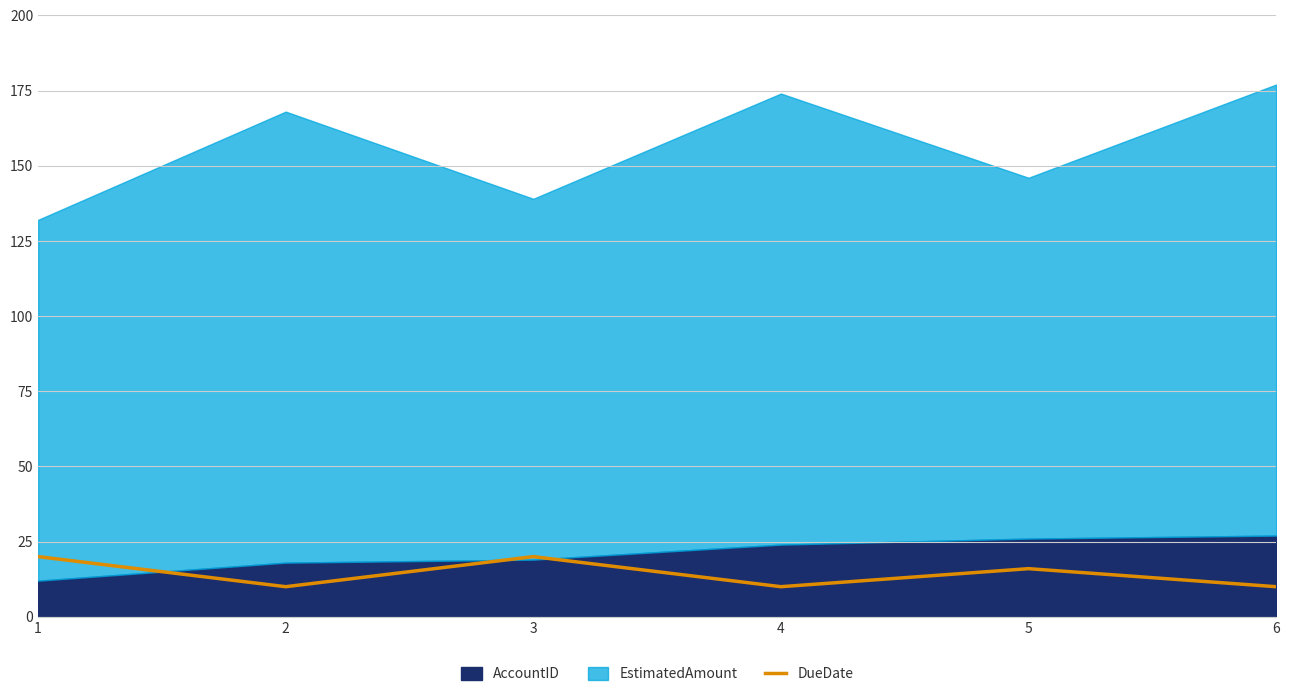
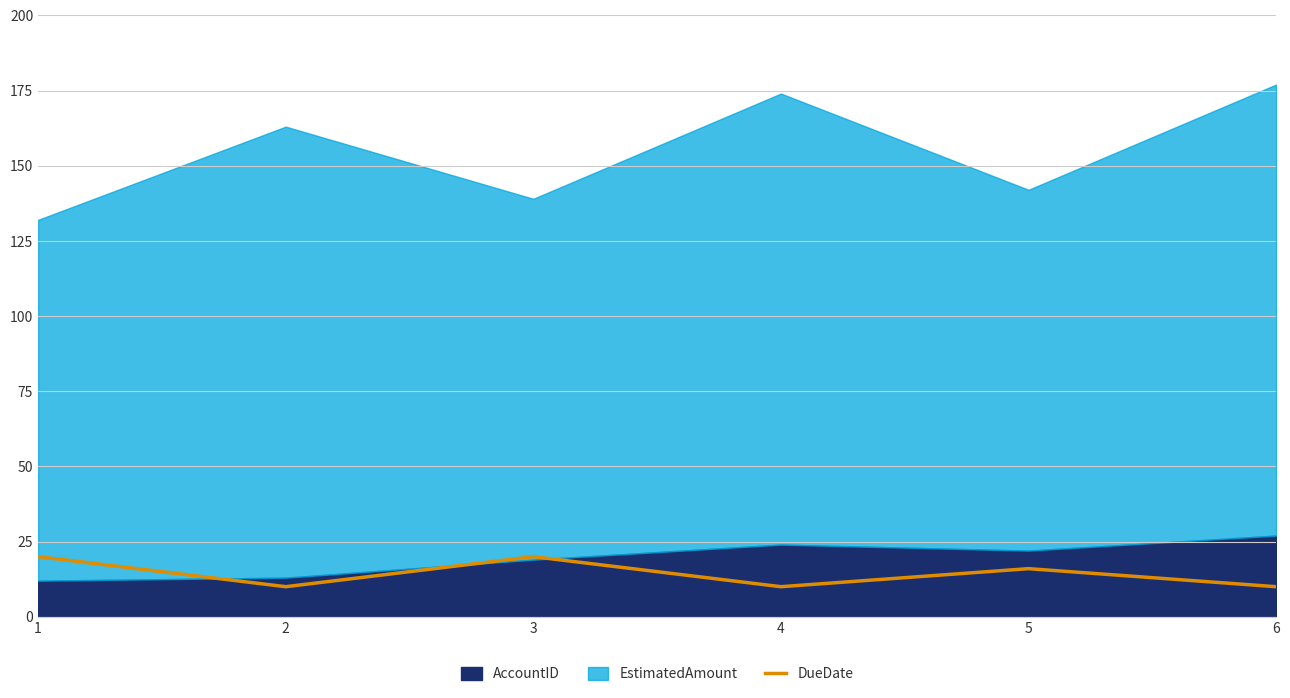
  {
    "DueDate": {
      "1": 20,
      "2": 10,
      "3": 20,
      "4": 10,
      "5": 16,
      "6": 10
    },
    "AccountID": {
      "1": 12,
-     "2": 18,
+     "2": 13,
      "3": 19,
      "4": 24,
-     "5": 26,
+     "5": 22,
      "6": 27
    },
    "EstimatedAmount": {
      "1": 120,
      "2": 150,
      "3": 120,
      "4": 150,
      "5": 120,
      "6": 150
    }
  }
